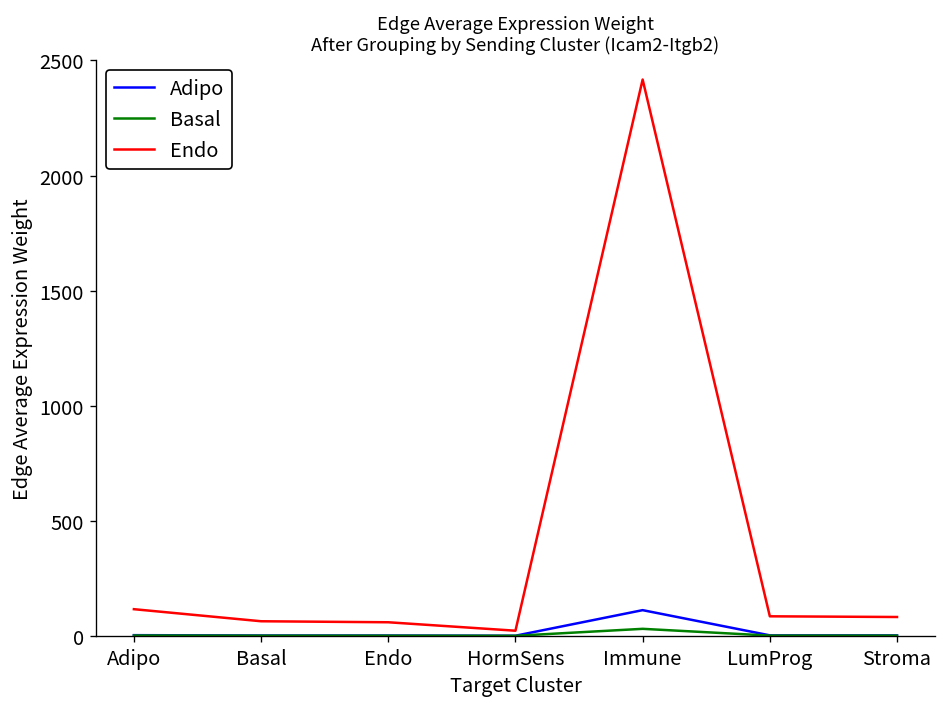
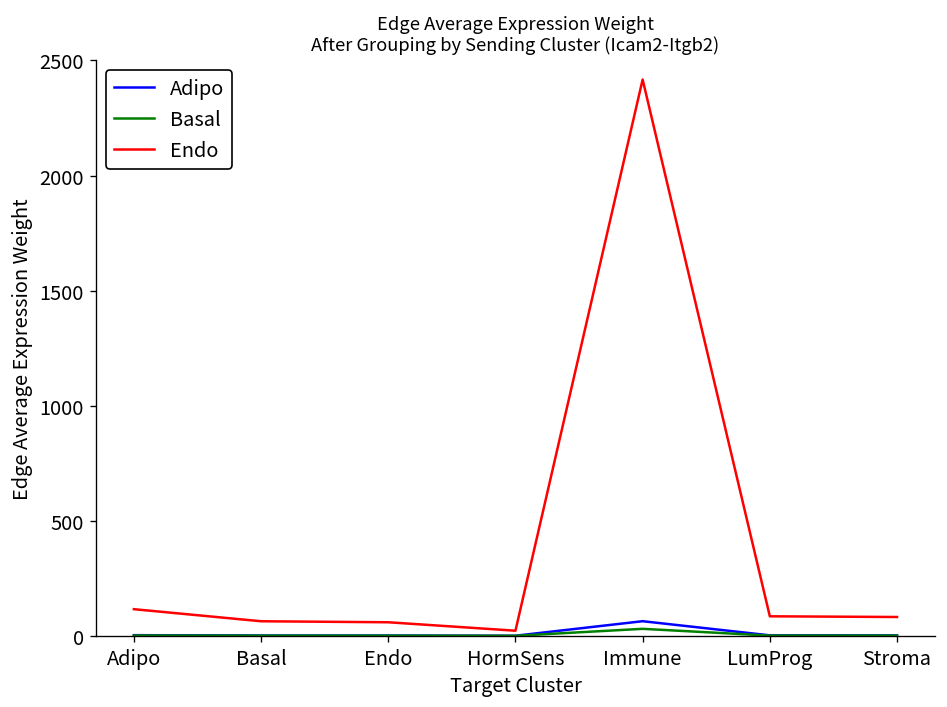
  {
    "Adipo": {
-     "Immune": 110
+     "Immune": 60
    },
    "Basal": {
      "Immune": 30
    },
    "Endo": {
      "Adipo": 120,
      "Basal": 60,
      "Endo": 60,
      "HormSens": 20,
      "Immune": 2420,
      "LumProg": 80,
      "Stroma": 80
    }
  }
